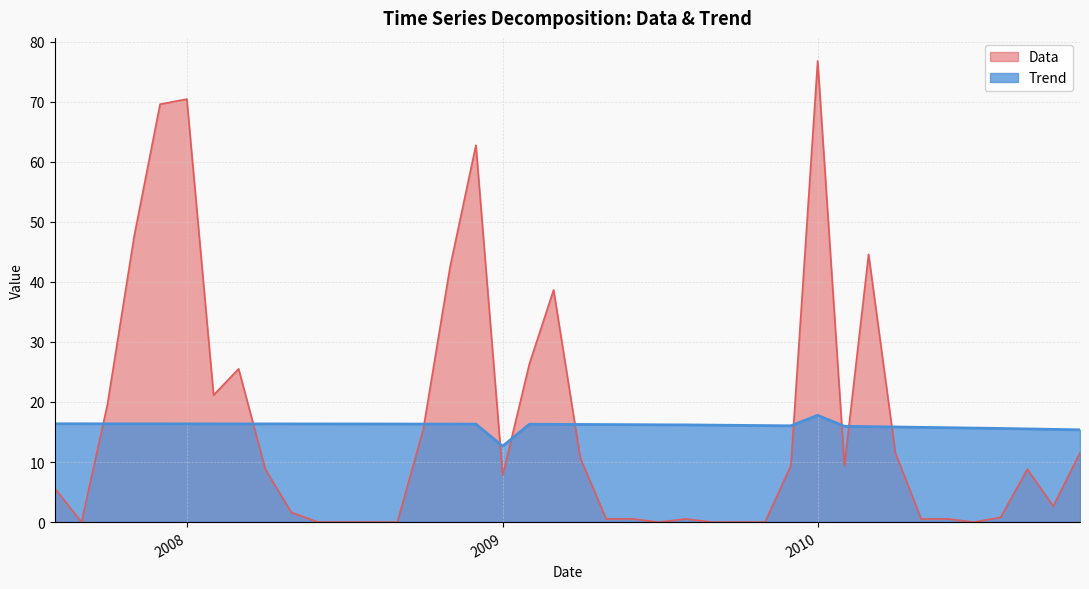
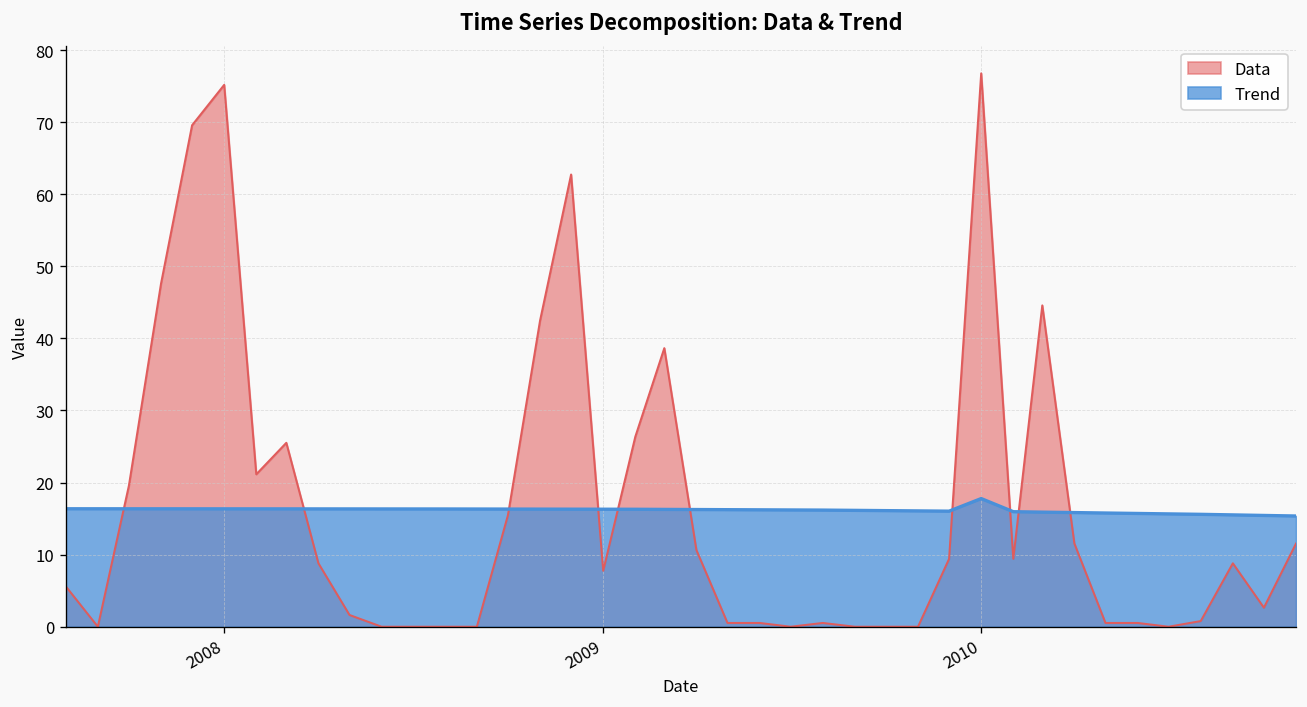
  {
    "Data": {
-     "2008": 70,
+     "2008": 75,
      "2009": 8,
      "2010": 77
    },
    "Trend": {
      "2008": 16,
-     "2009": 13,
+     "2009": 16,
      "2010": 18
    }
  }
